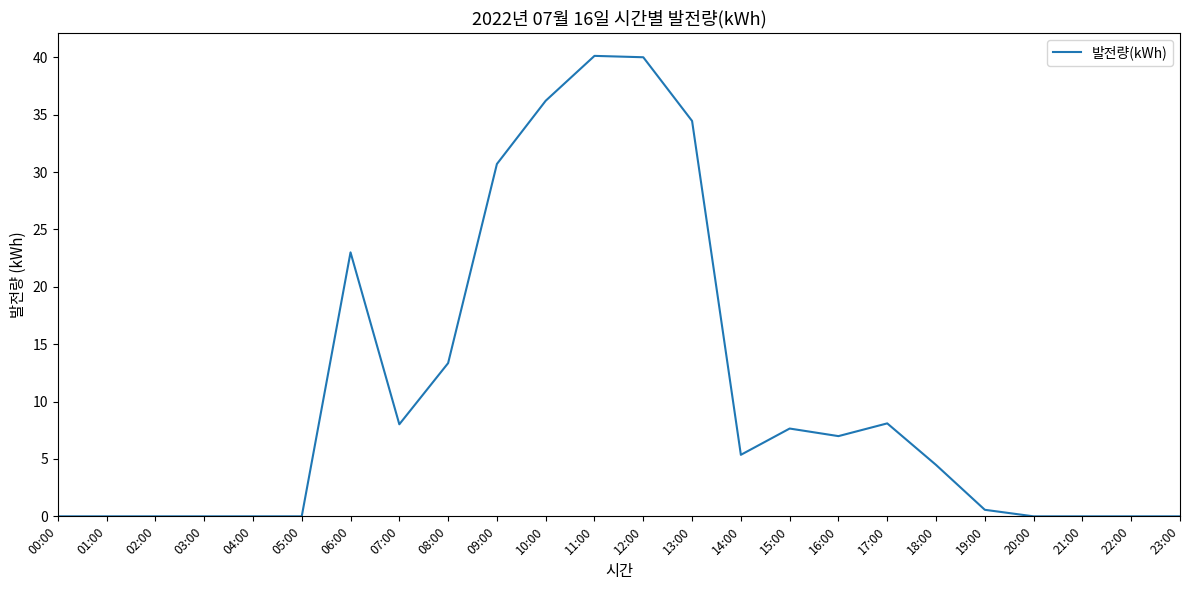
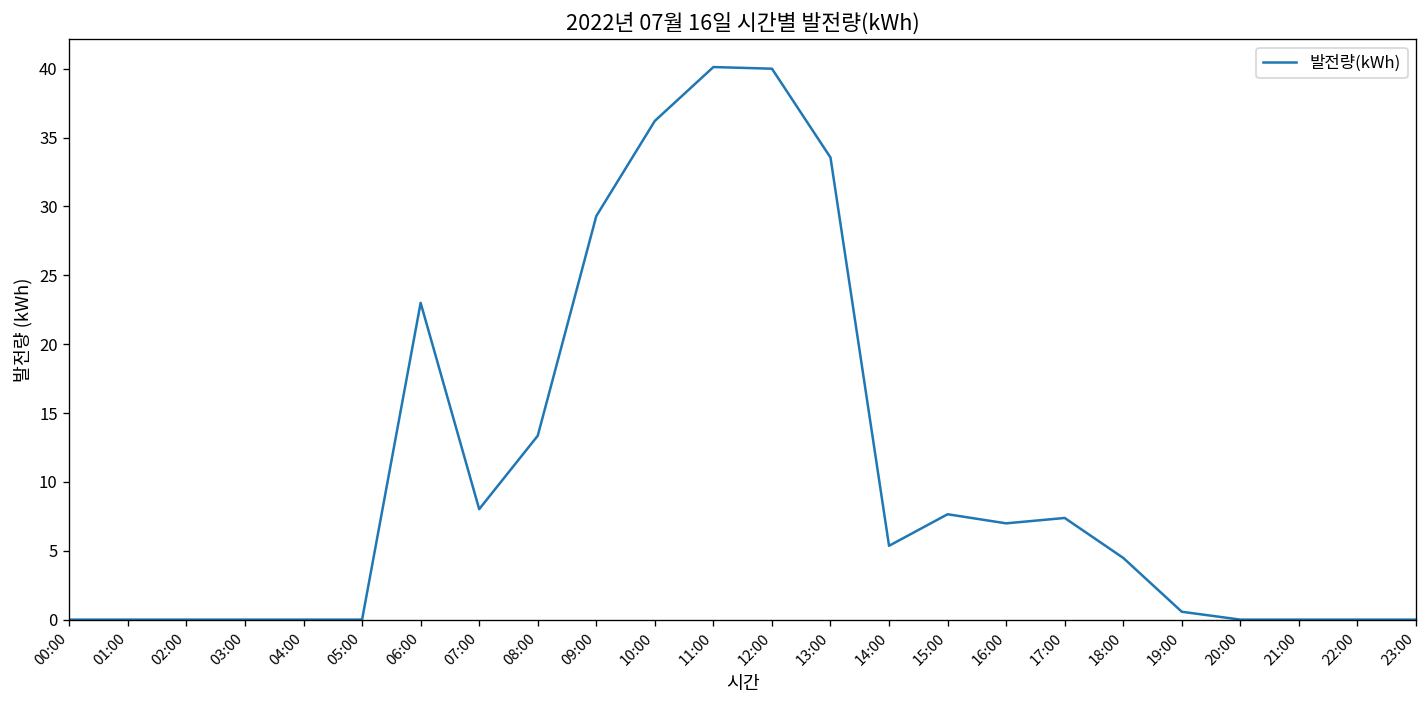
  {
    "00:00": 0.0,
    "01:00": 0.0,
    "02:00": 0.0,
    "03:00": 0.0,
    "04:00": 0.0,
    "05:00": 0.0,
    "06:00": 23.0,
    "07:00": 8.0,
    "08:00": 13.4,
-   "09:00": 30.7,
+   "09:00": 29.3,
    "10:00": 36.2,
    "11:00": 40.1,
    "12:00": 40.0,
-   "13:00": 34.5,
+   "13:00": 33.6,
    "14:00": 5.4,
    "15:00": 7.7,
    "16:00": 7.0,
-   "17:00": 8.1,
+   "17:00": 7.4,
    "18:00": 4.5,
    "19:00": 0.6,
    "20:00": 0.0,
    "21:00": 0.0,
    "22:00": 0.0,
    "23:00": 0.0
  }
